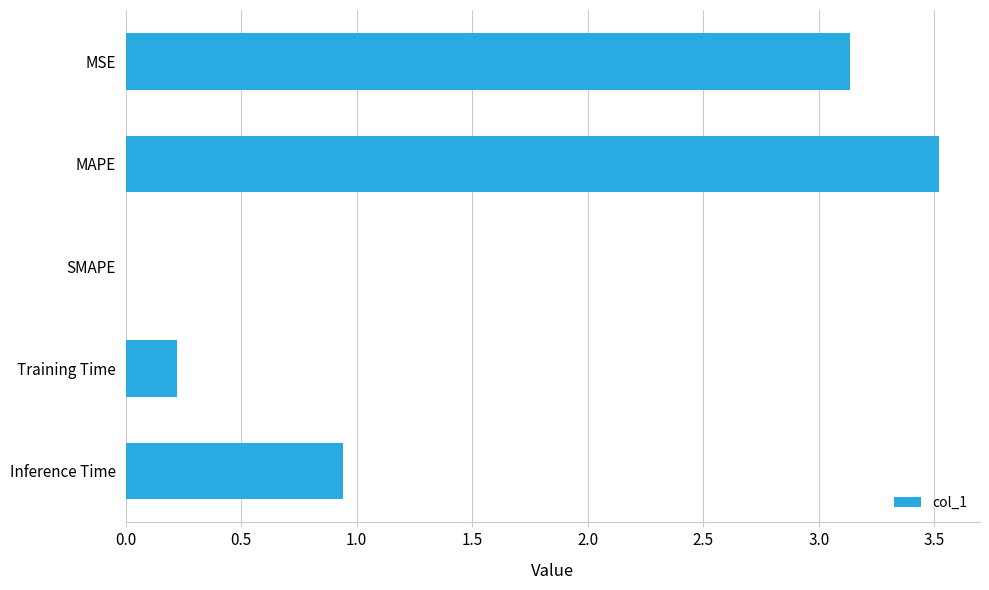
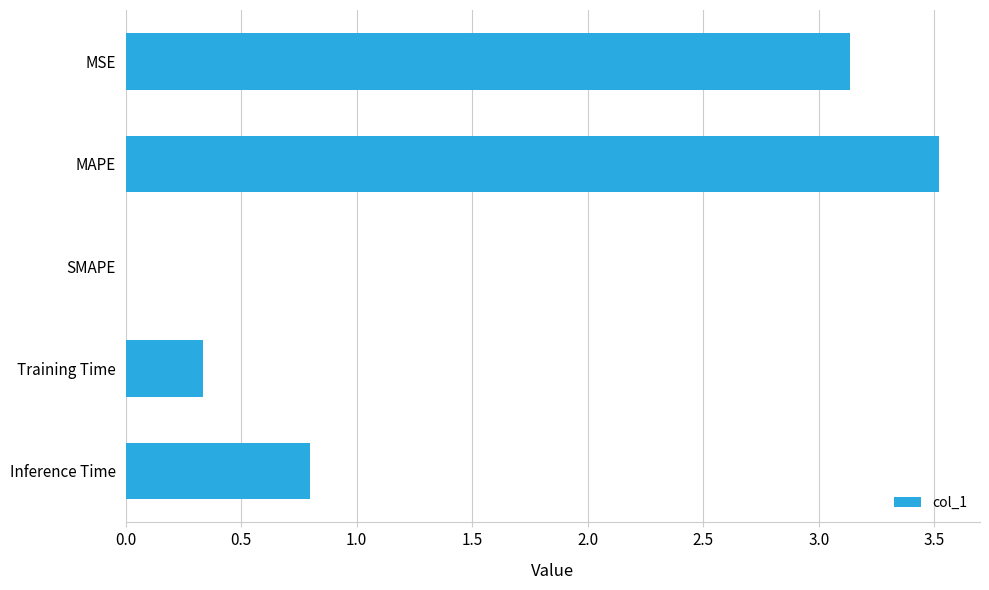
  {
    "MSE": 3.14,
    "MAPE": 3.52,
    "SMAPE": 0.00,
-   "Training Time": 0.22,
-   "Inference Time": 0.94
+   "Training Time": 0.34,
+   "Inference Time": 0.80
  }
